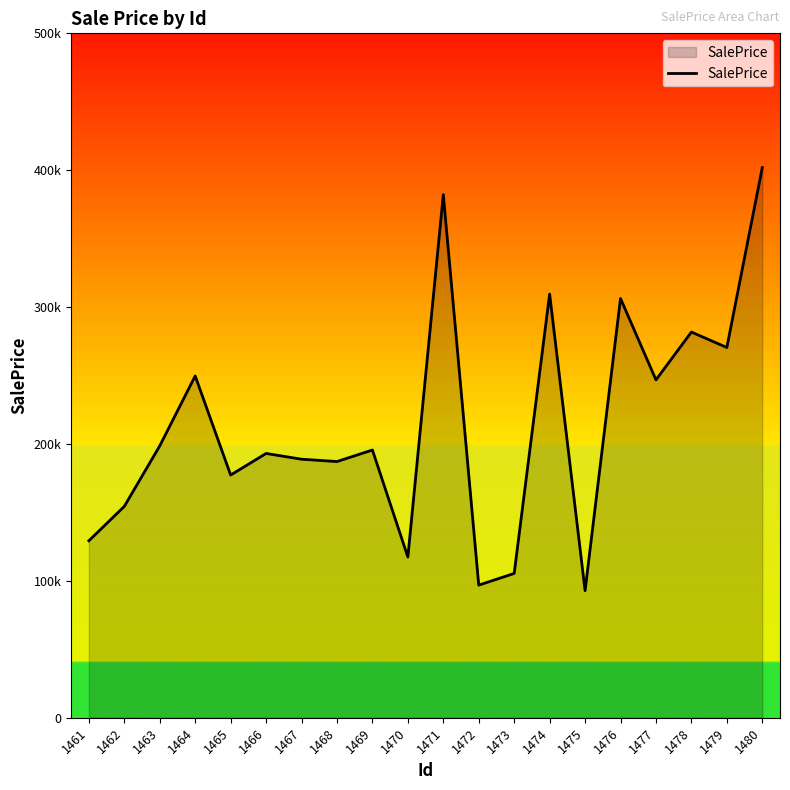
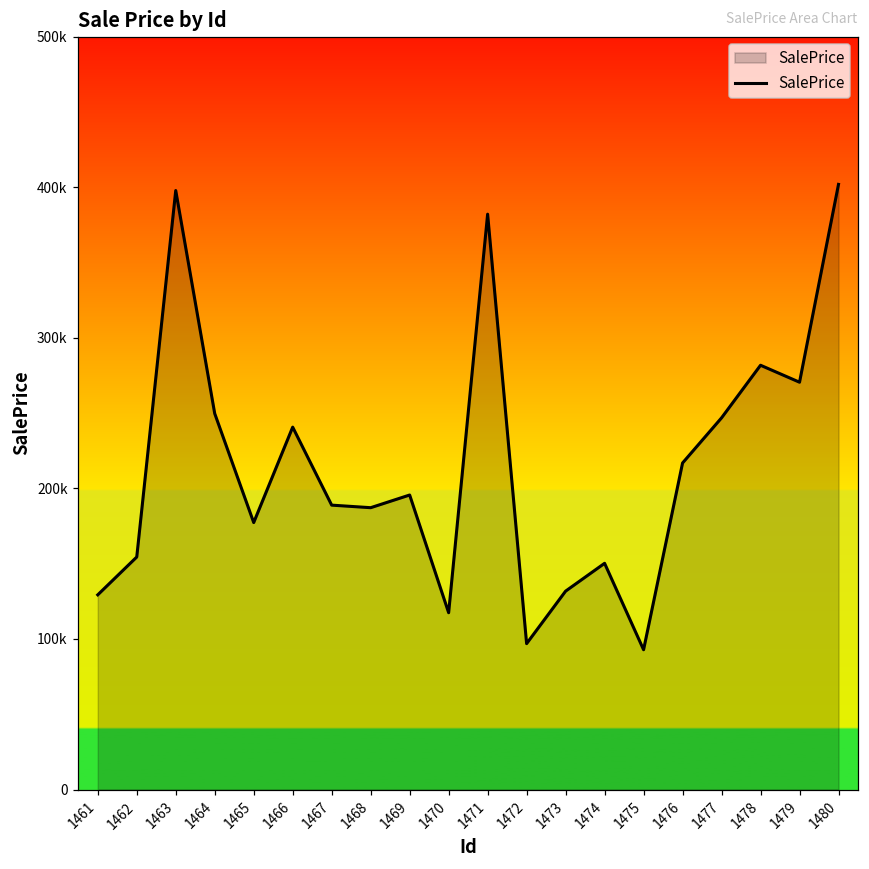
  {
    "1461": 129000,
    "1462": 154000,
-   "1463": 199000,
+   "1463": 398000,
    "1464": 250000,
    "1465": 177000,
-   "1466": 193000,
+   "1466": 241000,
    "1467": 189000,
    "1468": 187000,
    "1469": 196000,
    "1470": 117000,
    "1471": 382000,
    "1472": 97000,
-   "1473": 105000,
-   "1474": 310000,
+   "1473": 132000,
+   "1474": 150000,
    "1475": 93000,
-   "1476": 306000,
+   "1476": 217000,
    "1477": 247000,
    "1478": 282000,
    "1479": 270000,
    "1480": 402000
  }
